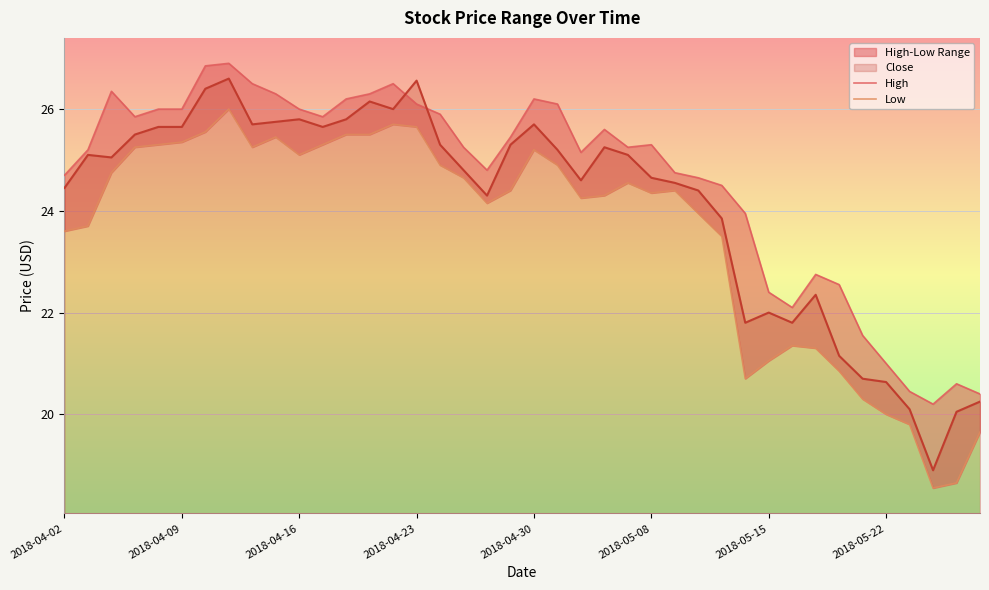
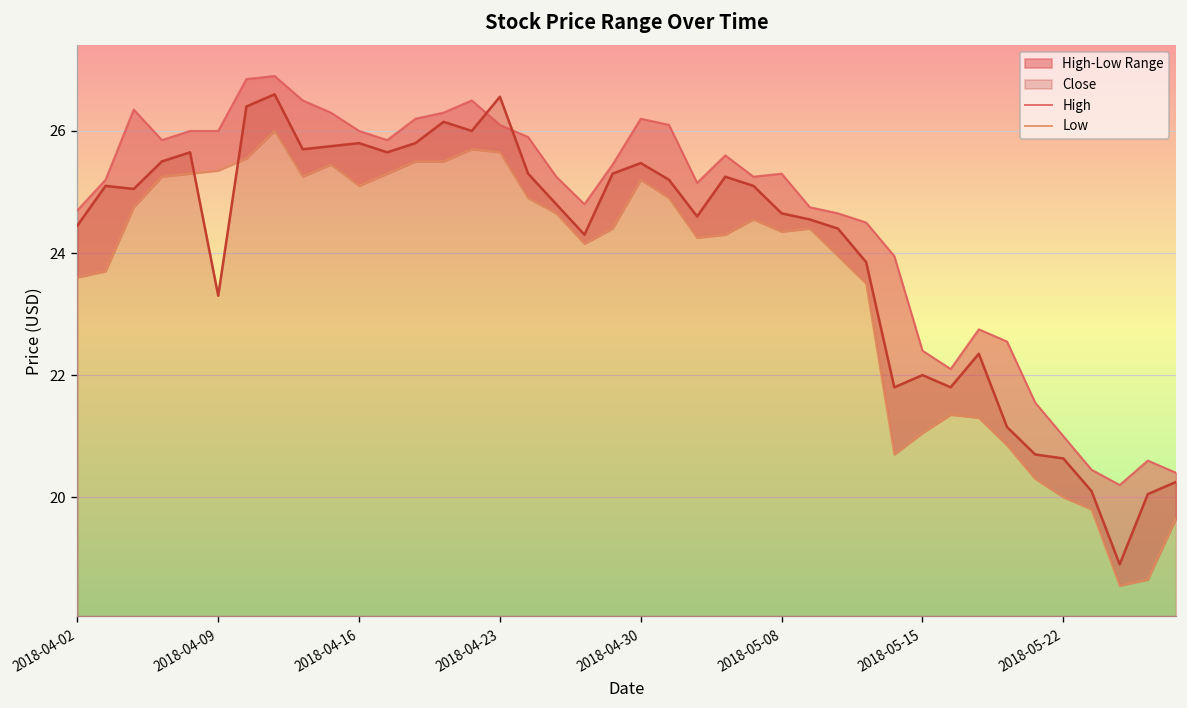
  {
    "Close": {
      "2018-04-02": 24.5,
-     "2018-04-09": 25.7,
+     "2018-04-09": 23.3,
      "2018-04-16": 25.8,
      "2018-04-23": 26.6,
-     "2018-04-30": 25.7,
+     "2018-04-30": 25.5,
      "2018-05-08": 24.7,
      "2018-05-15": 22.0,
      "2018-05-22": 20.6
    }
  }
